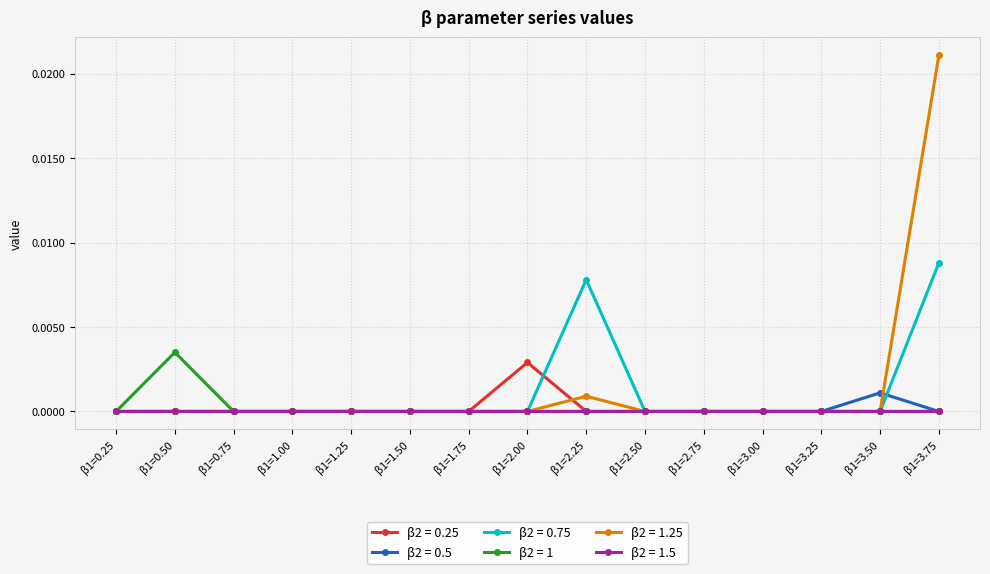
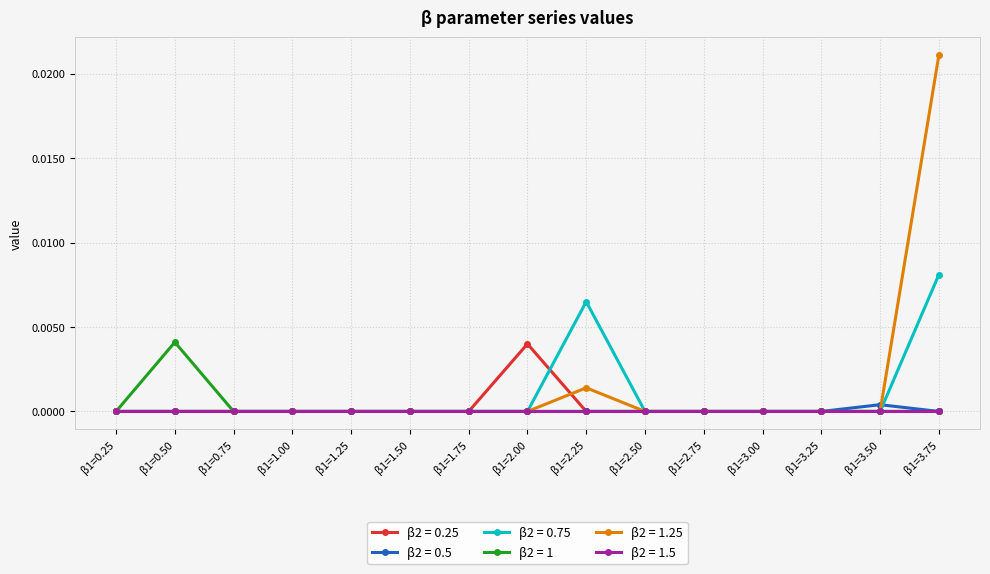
  {
    "β2 = 0.25": {
-     "β1=2.00": 0.0029
+     "β1=2.00": 0.0040
    },
    "β2 = 0.5": {
-     "β1=3.50": 0.0011
+     "β1=3.50": 0.0004
    },
    "β2 = 0.75": {
-     "β1=2.25": 0.0078,
-     "β1=3.75": 0.0088
+     "β1=2.25": 0.0065,
+     "β1=3.75": 0.0081
    },
    "β2 = 1": {
-     "β1=0.50": 0.0035
+     "β1=0.50": 0.0041
    },
    "β2 = 1.25": {
-     "β1=2.25": 0.0009,
+     "β1=2.25": 0.0014,
      "β1=3.75": 0.0211
    }
  }
